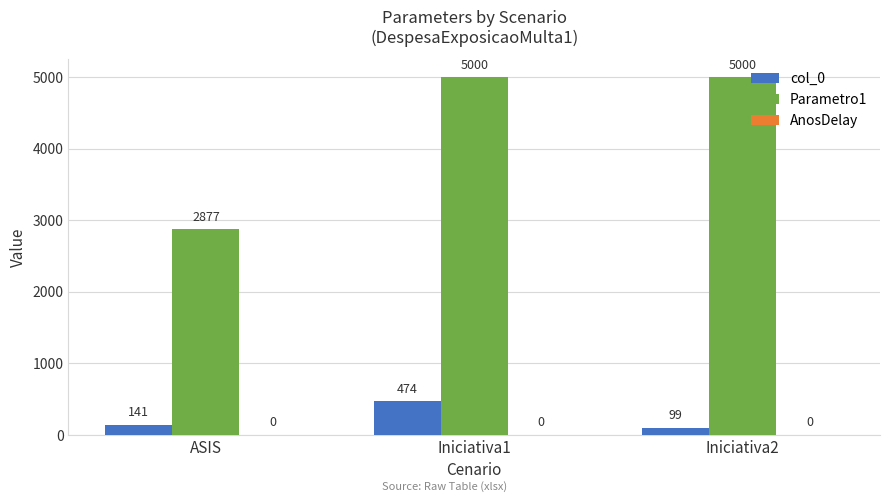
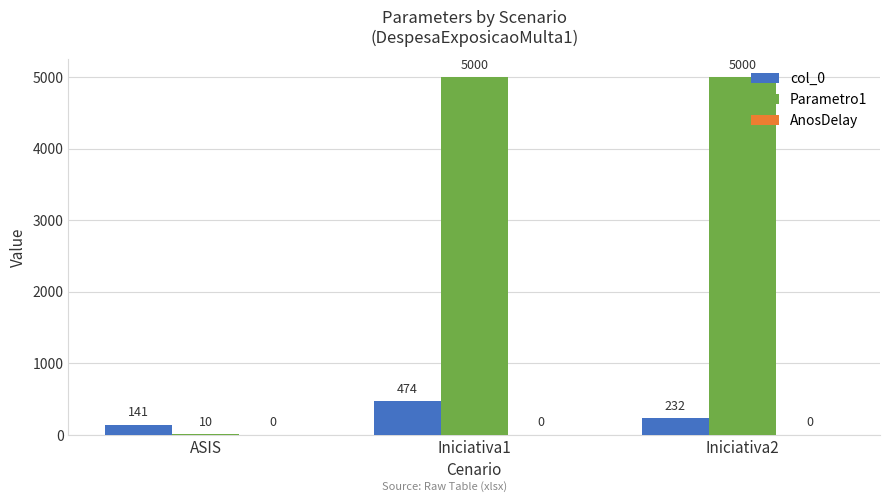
  {
    "col_0": {
      "ASIS": 141,
      "Iniciativa1": 474,
-     "Iniciativa2": 99
+     "Iniciativa2": 232
    },
    "Parametro1": {
-     "ASIS": 2877,
+     "ASIS": 10,
      "Iniciativa1": 5000,
      "Iniciativa2": 5000
    },
    "AnosDelay": {
      "ASIS": 0,
      "Iniciativa1": 0,
      "Iniciativa2": 0
    }
  }
